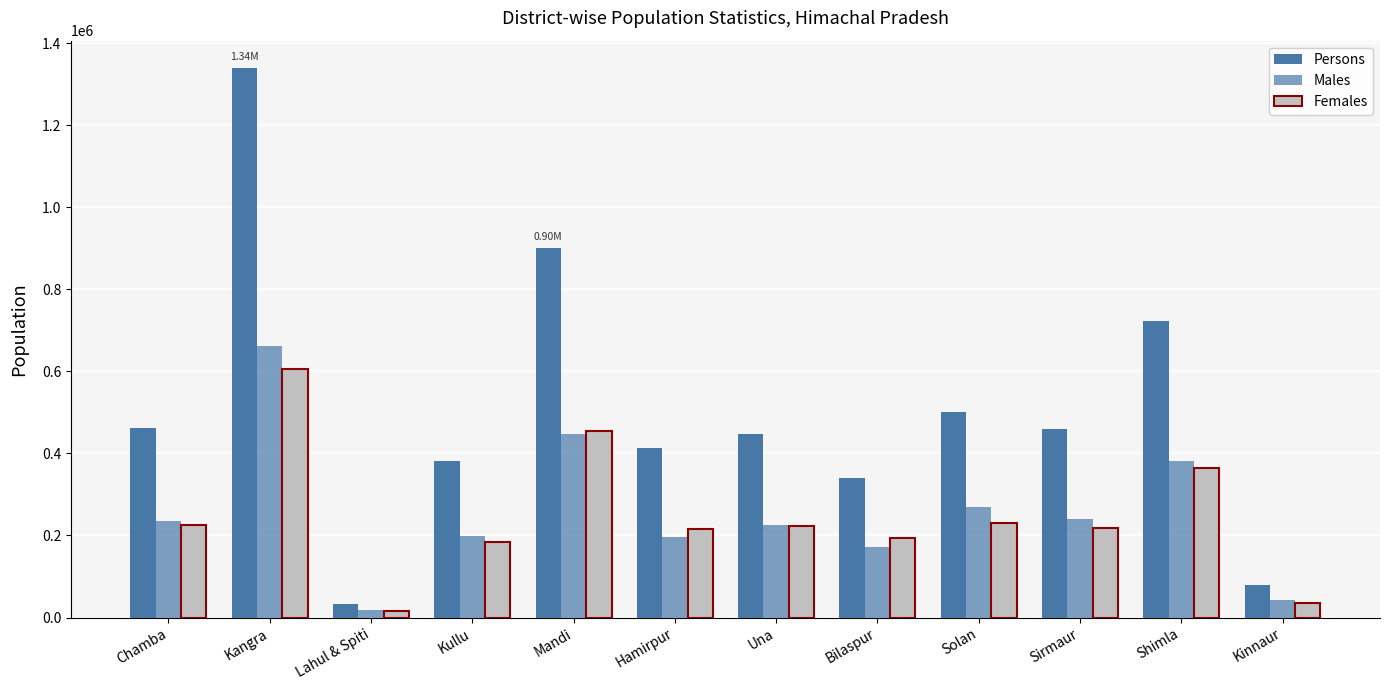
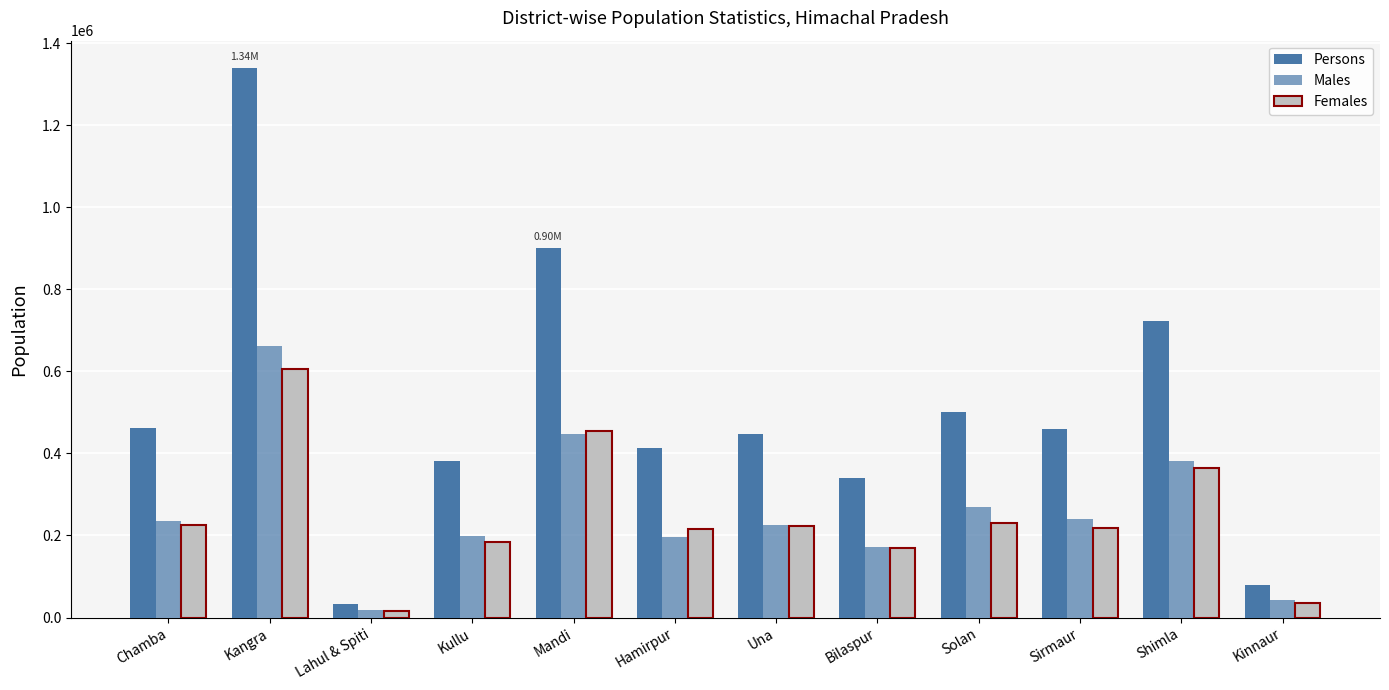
  {
    "Females": {
      "Chamba": 230000,
      "Kangra": 610000,
      "Lahul & Spiti": 10000,
      "Kullu": 180000,
      "Mandi": 450000,
      "Hamirpur": 220000,
      "Una": 220000,
-     "Bilaspur": 190000,
+     "Bilaspur": 170000,
      "Solan": 230000,
      "Sirmaur": 220000,
      "Shimla": 370000,
      "Kinnaur": 40000
    }
  }
